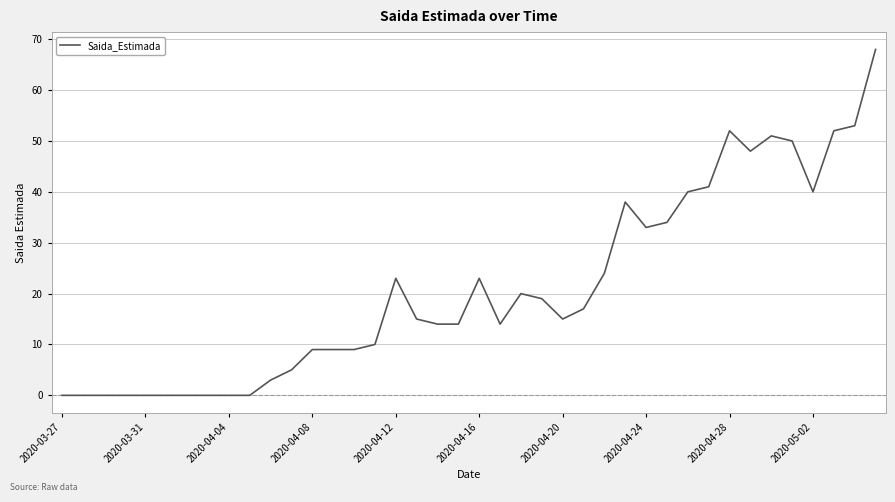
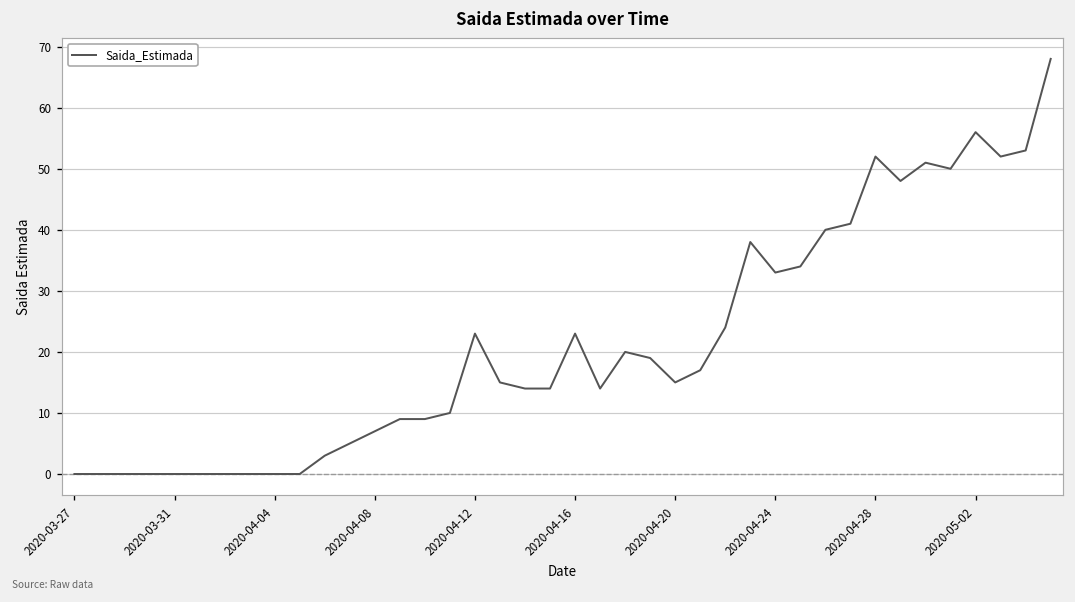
  {
    "2020-03-27": 0,
    "2020-03-31": 0,
    "2020-04-04": 0,
-   "2020-04-08": 9,
+   "2020-04-08": 7,
    "2020-04-12": 23,
    "2020-04-16": 23,
    "2020-04-20": 15,
    "2020-04-24": 33,
    "2020-04-28": 52,
-   "2020-05-02": 40
+   "2020-05-02": 56
  }
